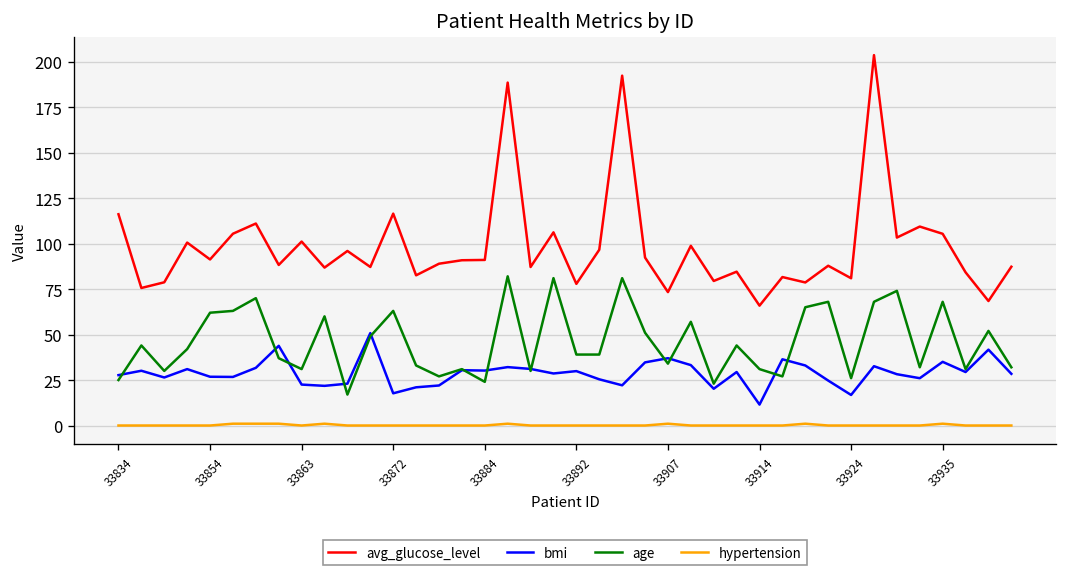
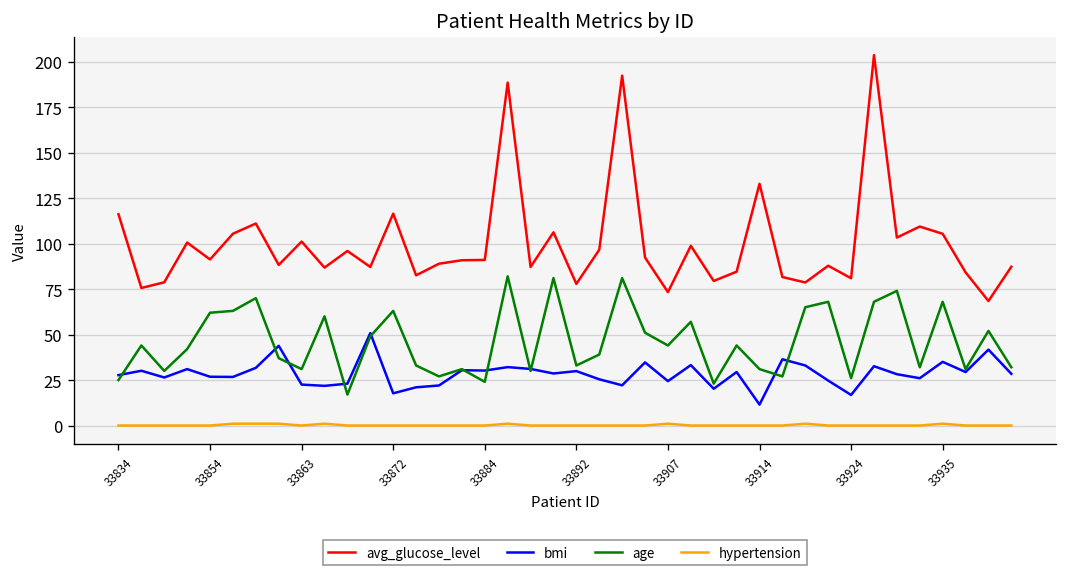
  {
    "avg_glucose_level": {
      "33834": 116,
      "33854": 91,
      "33863": 101,
      "33872": 116,
      "33884": 91,
      "33892": 78,
      "33907": 73,
-     "33914": 66,
+     "33914": 133,
      "33924": 81,
      "33935": 105
    },
    "bmi": {
      "33834": 28,
      "33854": 27,
      "33863": 23,
      "33872": 18,
      "33884": 30,
      "33892": 30,
-     "33907": 37,
+     "33907": 24,
      "33914": 12,
      "33924": 17,
      "33935": 35
    },
    "age": {
      "33834": 25,
      "33854": 62,
      "33863": 31,
      "33872": 63,
      "33884": 24,
-     "33892": 39,
-     "33907": 34,
+     "33892": 33,
+     "33907": 44,
      "33914": 31,
      "33924": 26,
      "33935": 68
    },
    "hypertension": {
      "33834": 0,
      "33854": 0,
      "33863": 0,
      "33872": 0,
      "33884": 0,
      "33892": 0,
      "33907": 1,
      "33914": 0,
      "33924": 0,
      "33935": 1
    }
  }
